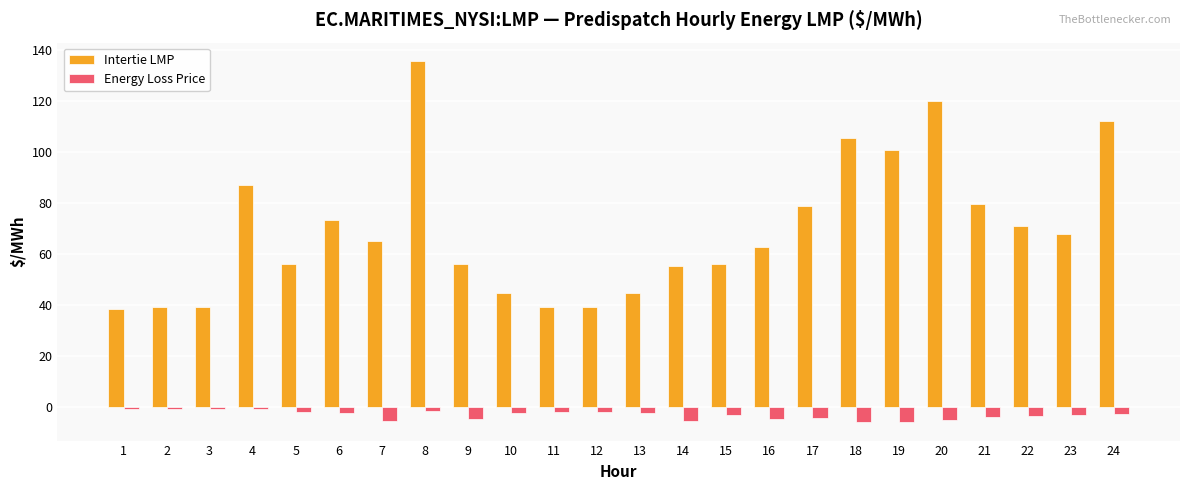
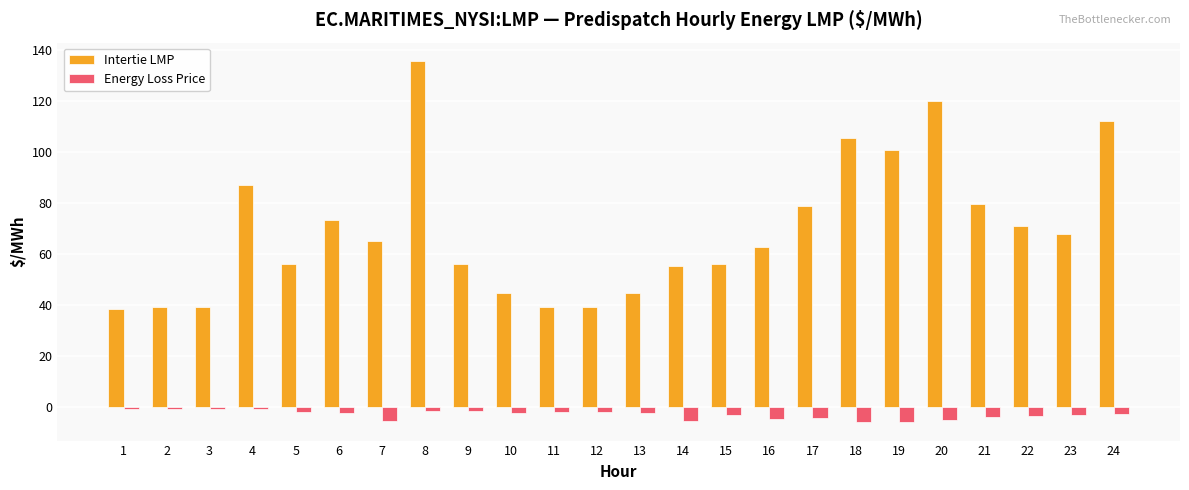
  {
    "Intertie LMP": {
      "1": 38,
      "2": 39,
      "3": 39,
      "4": 87,
      "5": 56,
      "6": 73,
      "7": 65,
      "8": 136,
      "9": 56,
      "10": 45,
      "11": 39,
      "12": 39,
      "13": 45,
      "14": 56,
      "15": 56,
      "16": 63,
      "17": 79,
      "18": 106,
      "19": 101,
      "20": 120,
      "21": 80,
      "22": 71,
      "23": 68,
      "24": 112
    },
    "Energy Loss Price": {
      "5": -2,
      "6": -2,
      "7": -5,
      "8": -2,
-     "9": -5,
+     "9": -2,
      "10": -2,
      "11": -2,
      "12": -2,
      "13": -3,
      "14": -5,
      "15": -3,
      "16": -5,
      "17": -4,
      "18": -6,
      "19": -6,
      "20": -5,
      "21": -4,
      "22": -3,
      "23": -3,
      "24": -3
    }
  }
